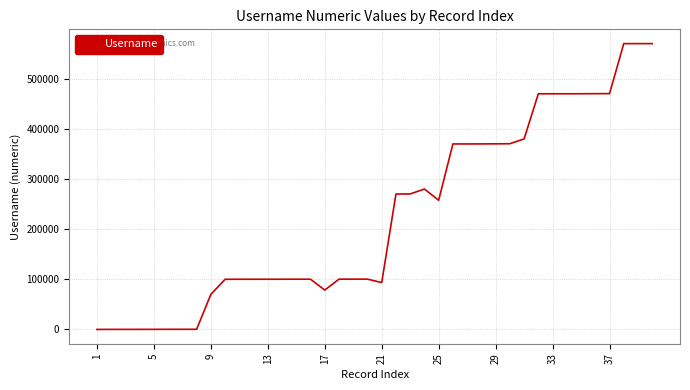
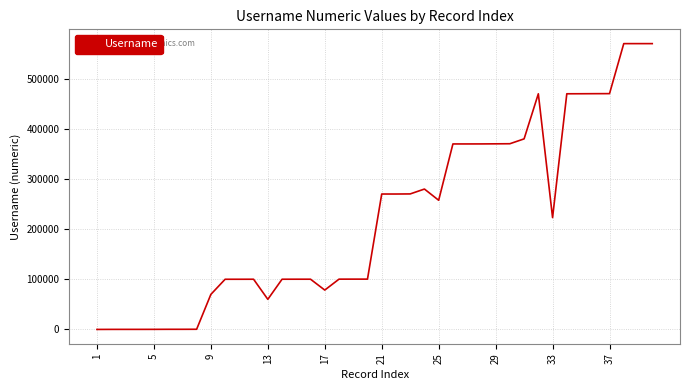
  {
    "1": 0,
    "5": 0,
    "9": 70000,
-   "13": 100000,
+   "13": 60000,
    "17": 80000,
-   "21": 90000,
+   "21": 270000,
    "25": 260000,
    "29": 370000,
-   "33": 470000,
+   "33": 220000,
    "37": 470000
  }
